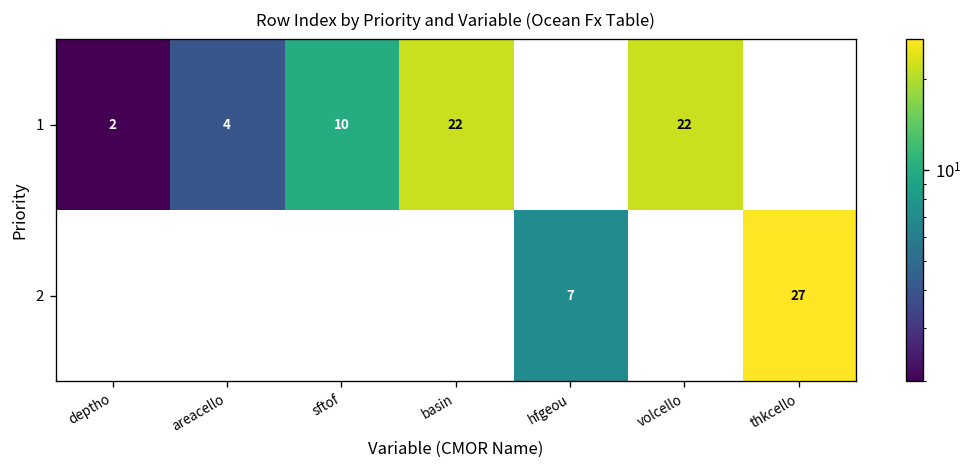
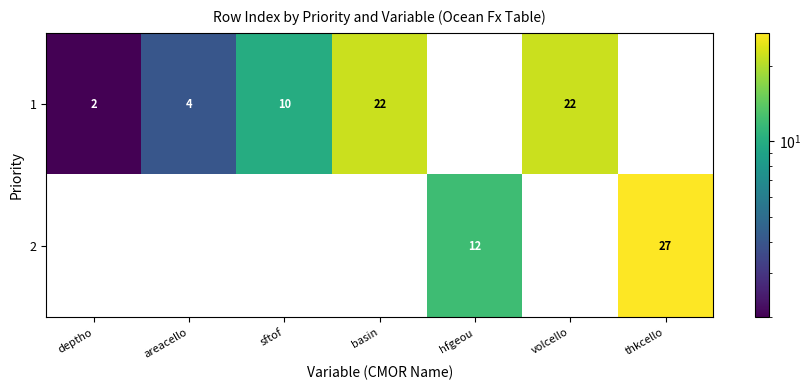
  {
    "1": {
      "deptho": 2,
      "areacello": 4,
      "sftof": 10,
      "basin": 22,
      "volcello": 22
    },
    "2": {
-     "hfgeou": 7,
+     "hfgeou": 12,
      "thkcello": 27
    }
  }
